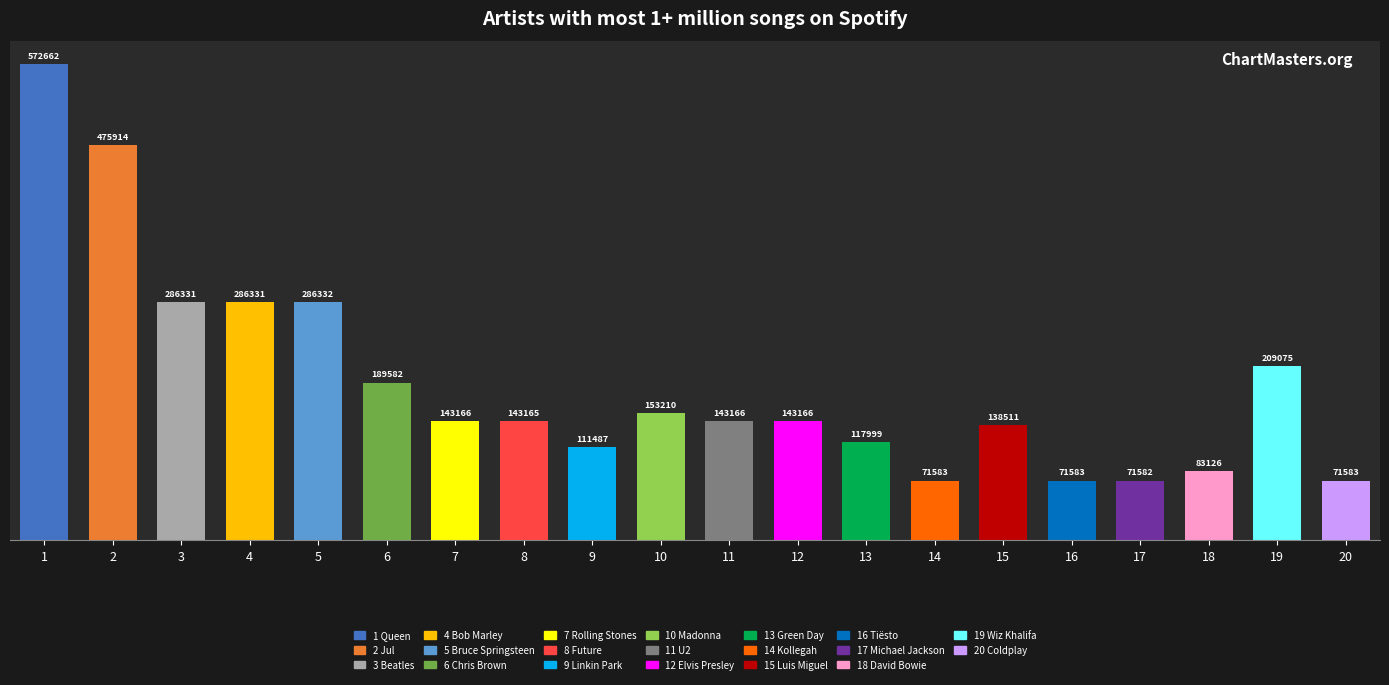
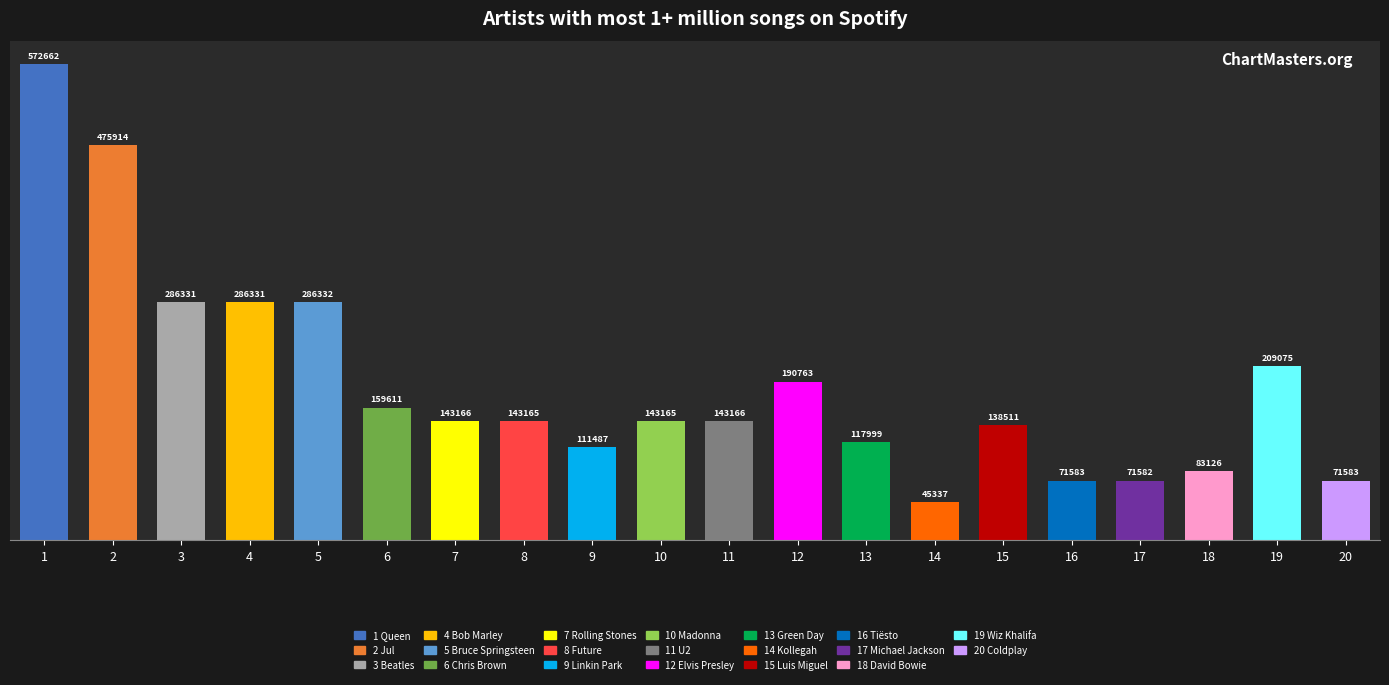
  {
    "1": 572662,
    "2": 475914,
    "3": 286331,
    "4": 286331,
    "5": 286332,
-   "6": 189582,
+   "6": 159611,
    "7": 143166,
    "8": 143165,
    "9": 111487,
-   "10": 153210,
+   "10": 143165,
    "11": 143166,
-   "12": 143166,
+   "12": 190763,
    "13": 117999,
-   "14": 71583,
+   "14": 45337,
    "15": 138511,
    "16": 71583,
    "17": 71582,
    "18": 83126,
    "19": 209075,
    "20": 71583
  }
